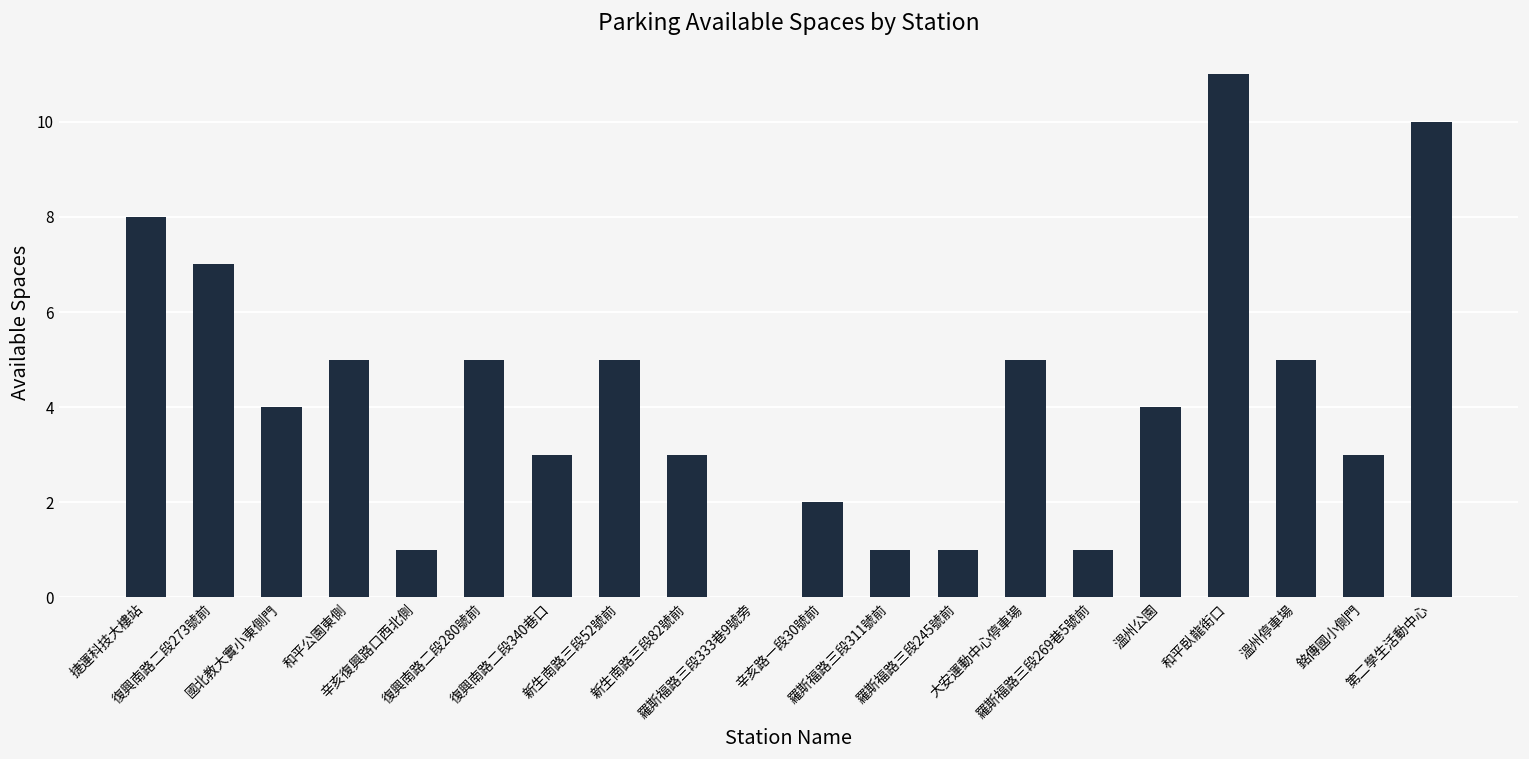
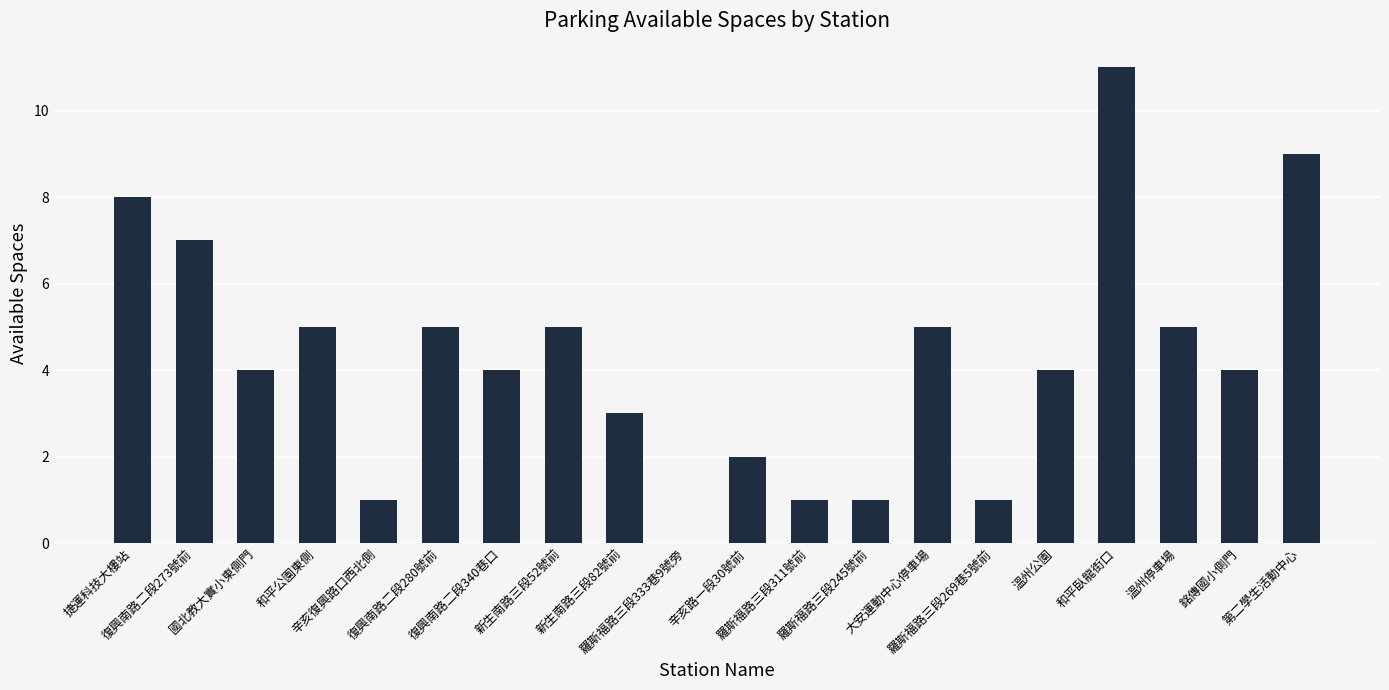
  {
    "捷運科技大樓站": 8,
    "復興南路二段273號前": 7,
    "國北教大實小東側門": 4,
    "和平公園東側": 5,
    "辛亥復興路口西北側": 1,
    "復興南路二段280號前": 5,
-   "復興南路二段340巷口": 3,
+   "復興南路二段340巷口": 4,
    "新生南路三段52號前": 5,
    "新生南路三段82號前": 3,
    "羅斯福路三段333巷9號旁": 0,
    "辛亥路一段30號前": 2,
    "羅斯福路三段311號前": 1,
    "羅斯福路三段245號前": 1,
    "大安運動中心停車場": 5,
    "羅斯福路三段269巷5號前": 1,
    "溫州公園": 4,
    "和平臥龍街口": 11,
    "溫州停車場": 5,
-   "銘傳國小側門": 3,
-   "第二學生活動中心": 10
+   "銘傳國小側門": 4,
+   "第二學生活動中心": 9
  }
